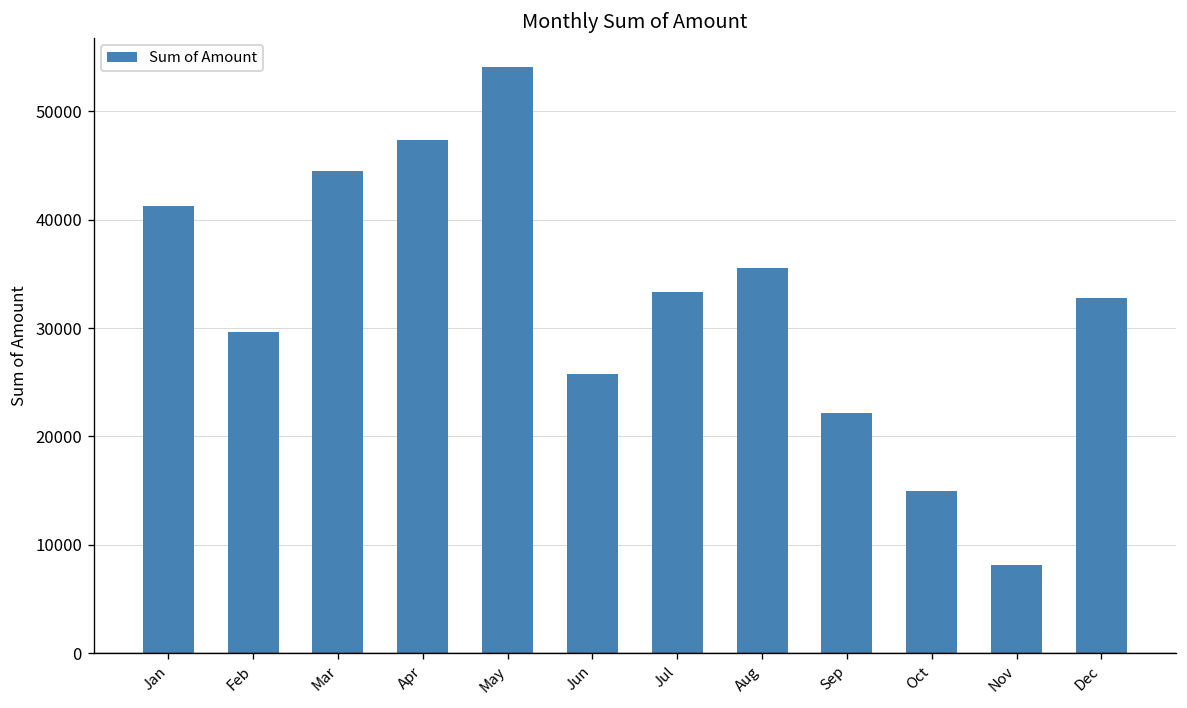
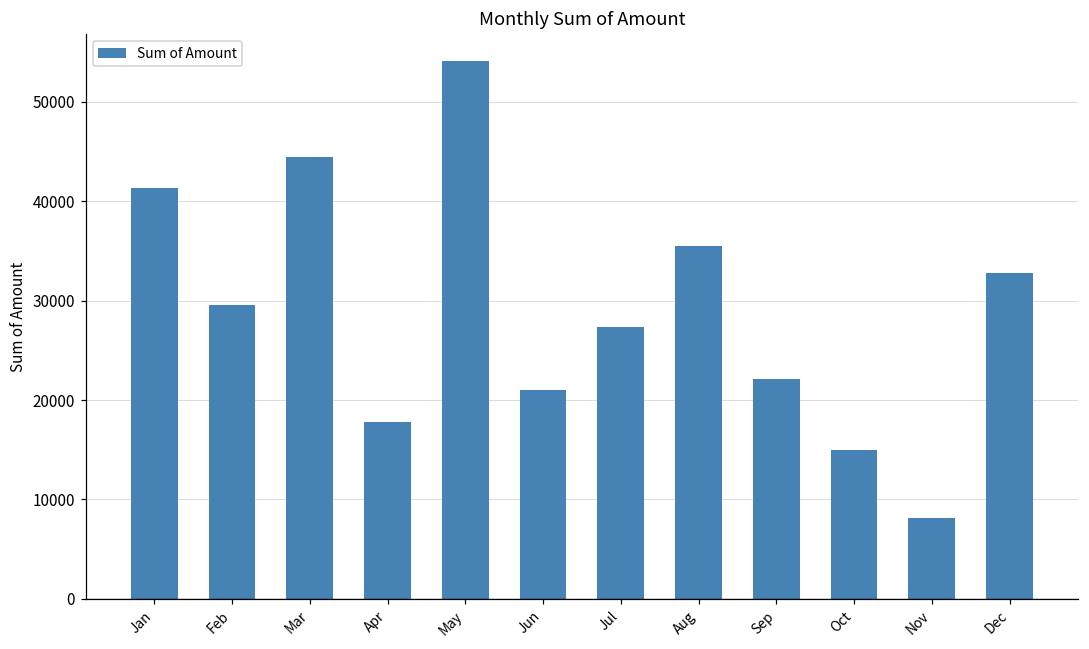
  {
    "Jan": 41000,
    "Feb": 30000,
    "Mar": 45000,
-   "Apr": 47000,
+   "Apr": 18000,
    "May": 54000,
-   "Jun": 26000,
-   "Jul": 33000,
+   "Jun": 21000,
+   "Jul": 27000,
    "Aug": 36000,
    "Sep": 22000,
    "Oct": 15000,
    "Nov": 8000,
    "Dec": 33000
  }
